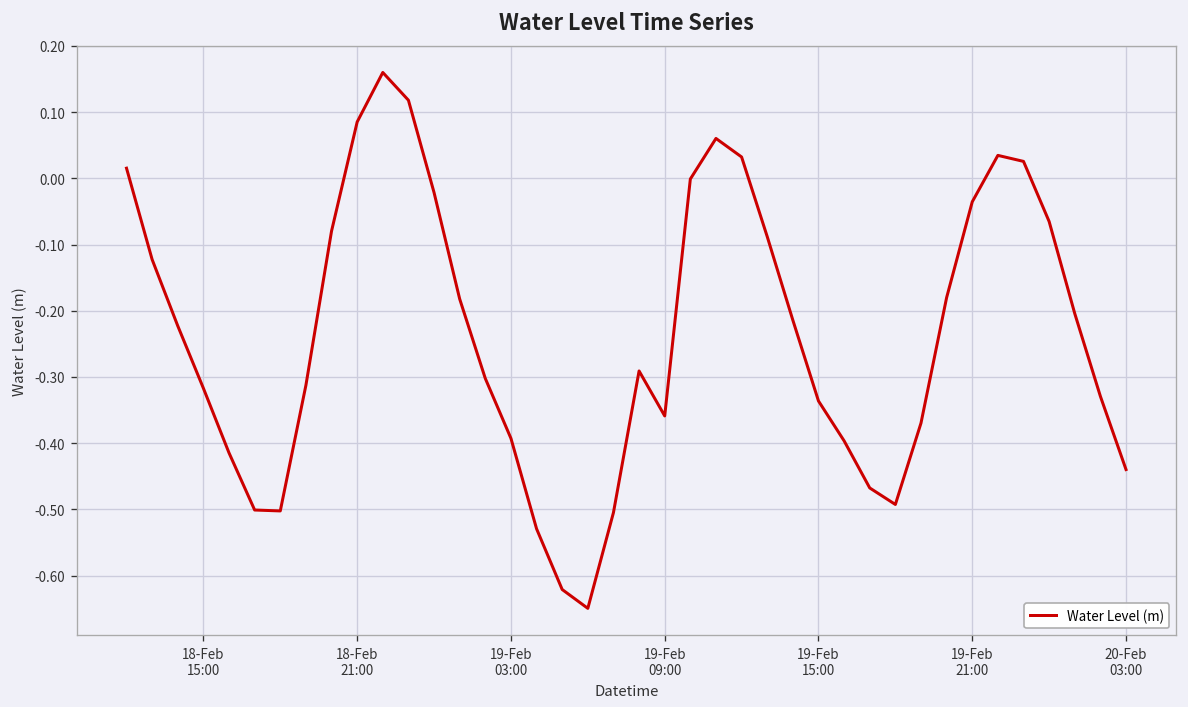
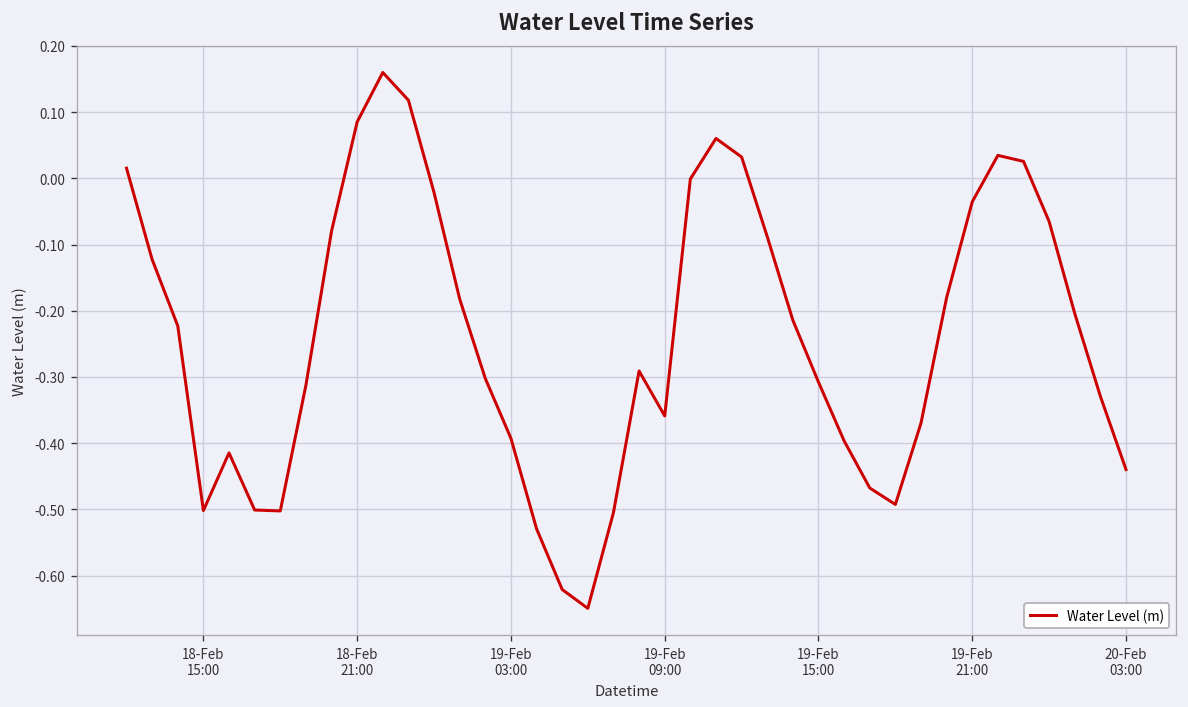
  {
-   "18-Feb 15:00": -0.32,
+   "18-Feb 15:00": -0.50,
    "18-Feb 21:00": 0.09,
    "19-Feb 03:00": -0.39,
    "19-Feb 09:00": -0.36,
-   "19-Feb 15:00": -0.34,
+   "19-Feb 15:00": -0.31,
    "19-Feb 21:00": -0.04,
    "20-Feb 03:00": -0.44
  }
